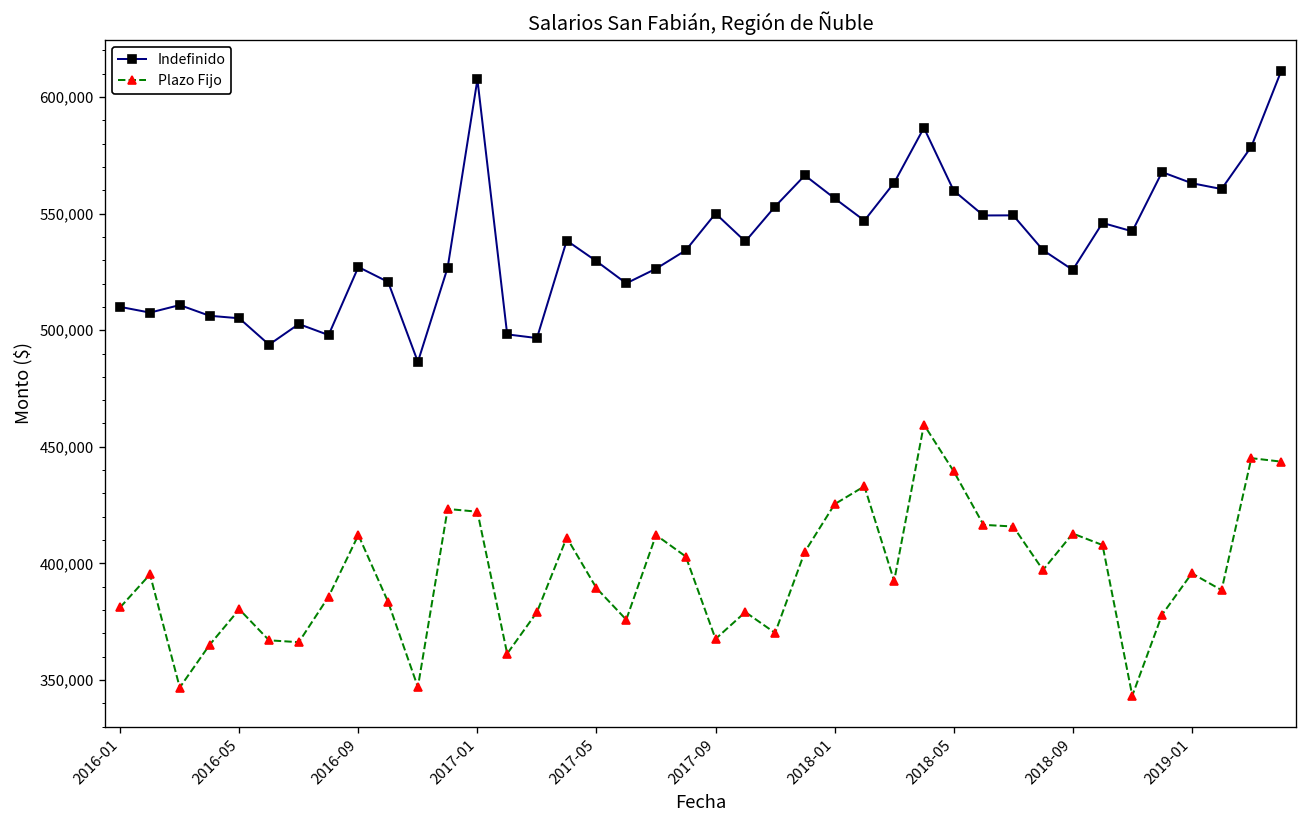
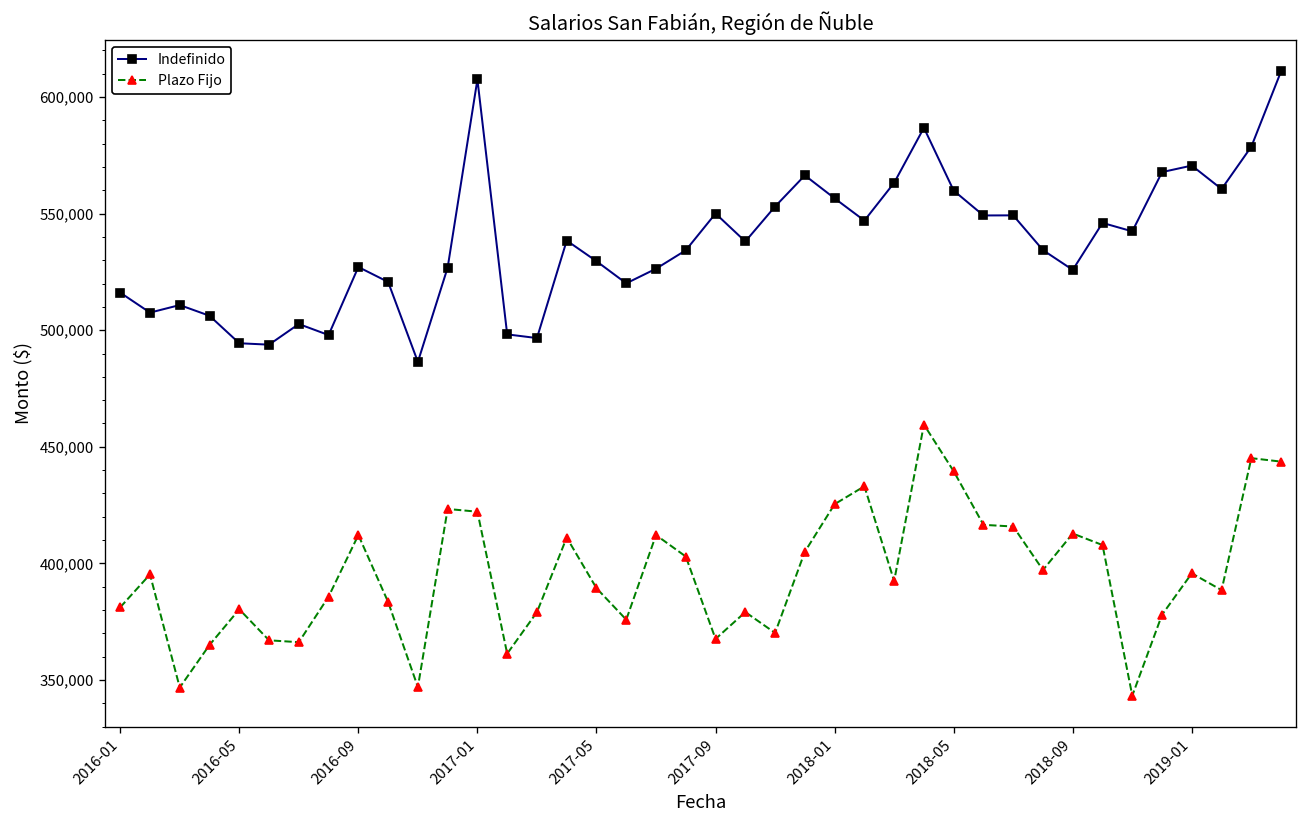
  {
    "Indefinido": {
-     "2016-01": "510,000",
-     "2016-05": "505,000",
+     "2016-01": "516,000",
+     "2016-05": "494,000",
      "2016-09": "527,000",
      "2017-01": "608,000",
      "2017-05": "530,000",
      "2017-09": "550,000",
      "2018-01": "557,000",
      "2018-05": "560,000",
      "2018-09": "526,000",
-     "2019-01": "563,000"
+     "2019-01": "571,000"
    },
    "Plazo Fijo": {
      "2016-01": "381,000",
      "2016-05": "380,000",
      "2016-09": "412,000",
      "2017-01": "422,000",
      "2017-05": "389,000",
      "2017-09": "368,000",
      "2018-01": "425,000",
      "2018-05": "440,000",
      "2018-09": "413,000",
      "2019-01": "396,000"
    }
  }
